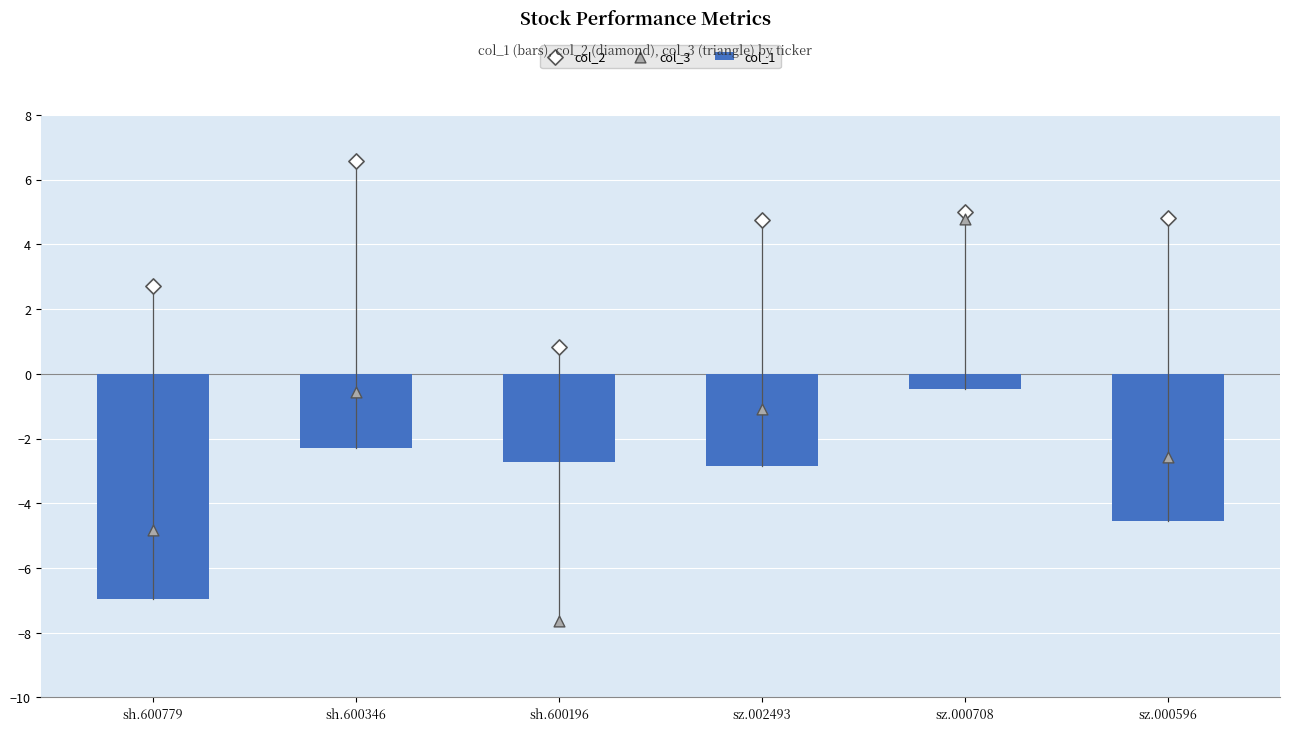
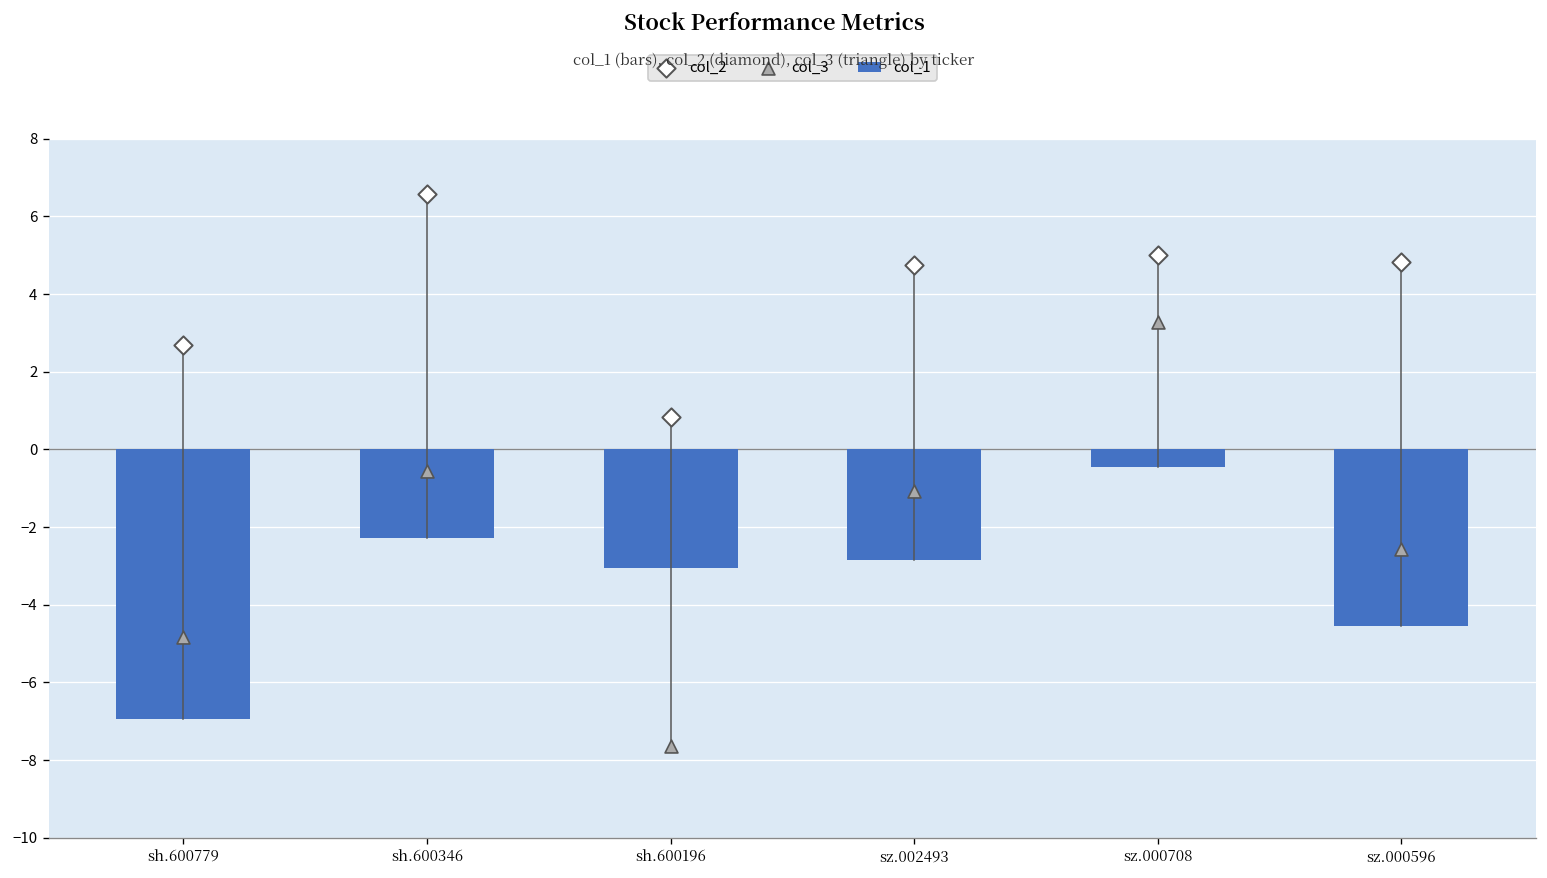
  {
    "col_1": {
      "sh.600779": -7.0,
      "sh.600346": -2.3,
-     "sh.600196": -2.7,
+     "sh.600196": -3.1,
      "sz.002493": -2.8,
      "sz.000708": -0.5,
      "sz.000596": -4.5
    },
    "col_3": {
-     "sz.000708": 4.8
+     "sz.000708": 3.3
    }
  }
